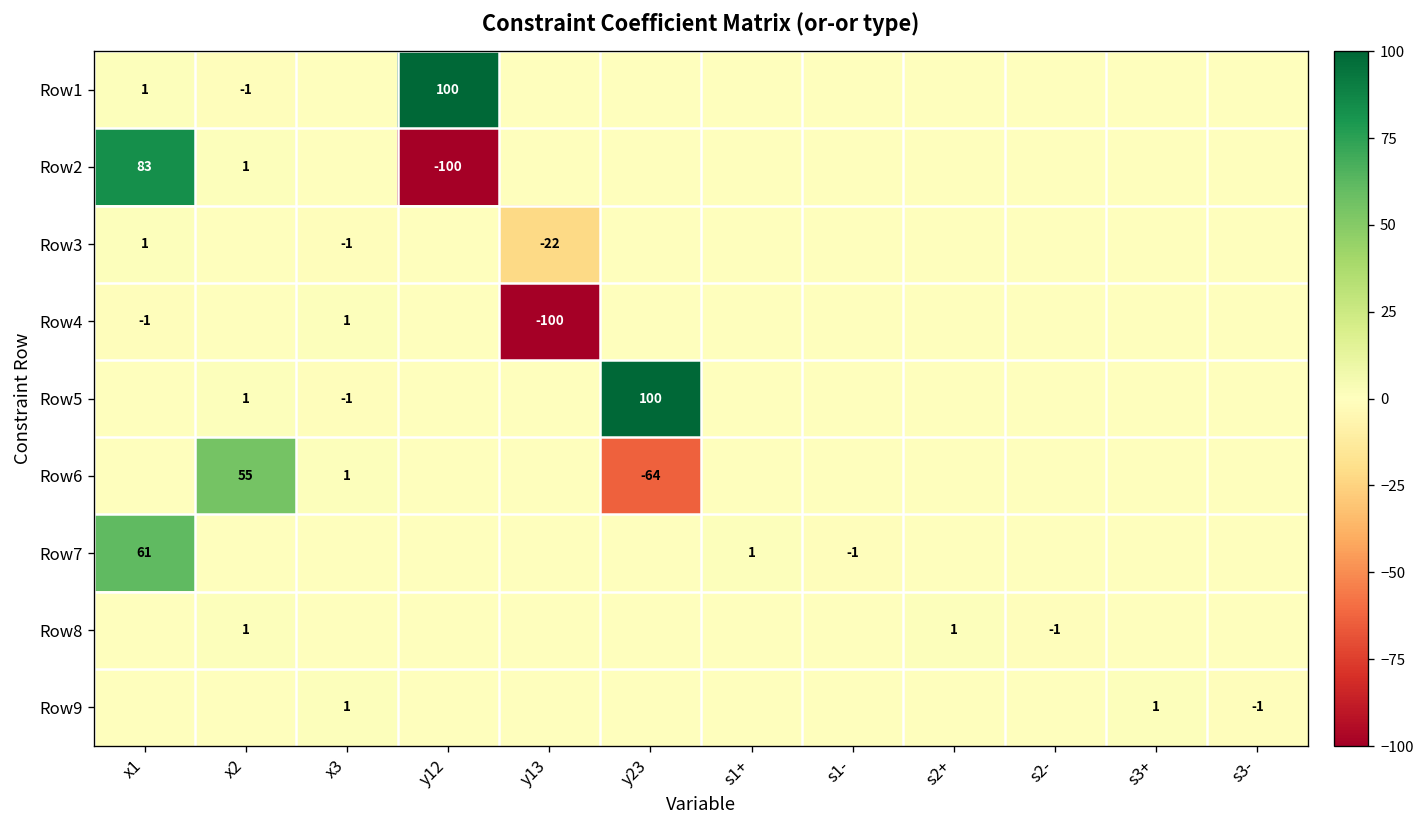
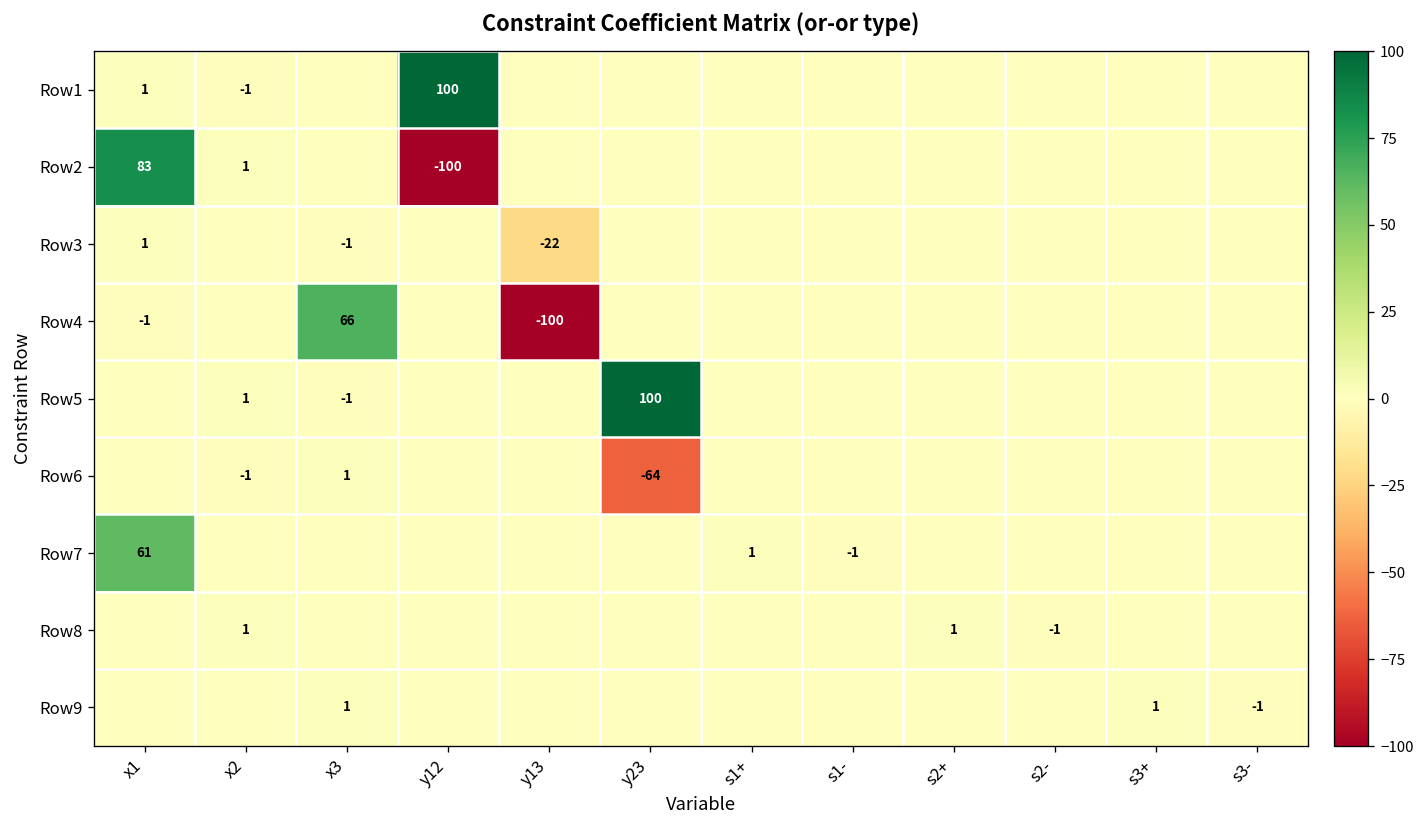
  {
    "Row1": {
      "x1": 1,
      "x2": -1,
      "y12": 100
    },
    "Row2": {
      "x1": 83,
      "x2": 1,
      "y12": -100
    },
    "Row3": {
      "x1": 1,
      "x3": -1,
      "y13": -22
    },
    "Row4": {
      "x1": -1,
-     "x3": 1,
+     "x3": 66,
      "y13": -100
    },
    "Row5": {
      "x2": 1,
      "x3": -1,
      "y23": 100
    },
    "Row6": {
-     "x2": 55,
+     "x2": -1,
      "x3": 1,
      "y23": -64
    },
    "Row7": {
      "x1": 61,
      "s1+": 1,
      "s1-": -1
    },
    "Row8": {
      "x2": 1,
      "s2+": 1,
      "s2-": -1
    },
    "Row9": {
      "x3": 1,
      "s3+": 1,
      "s3-": -1
    }
  }
